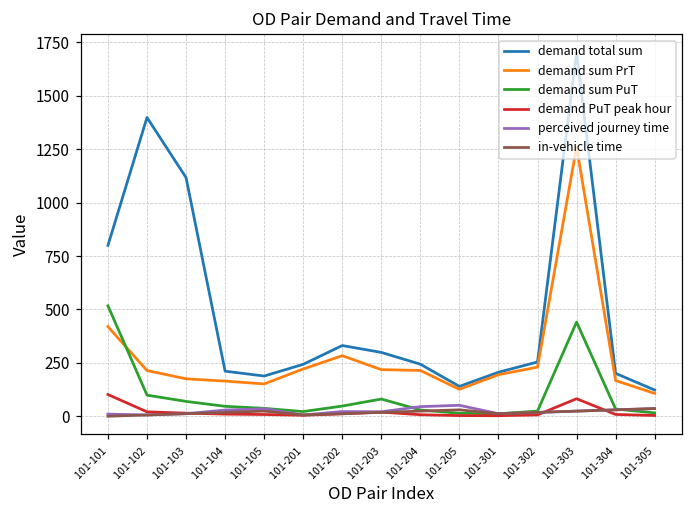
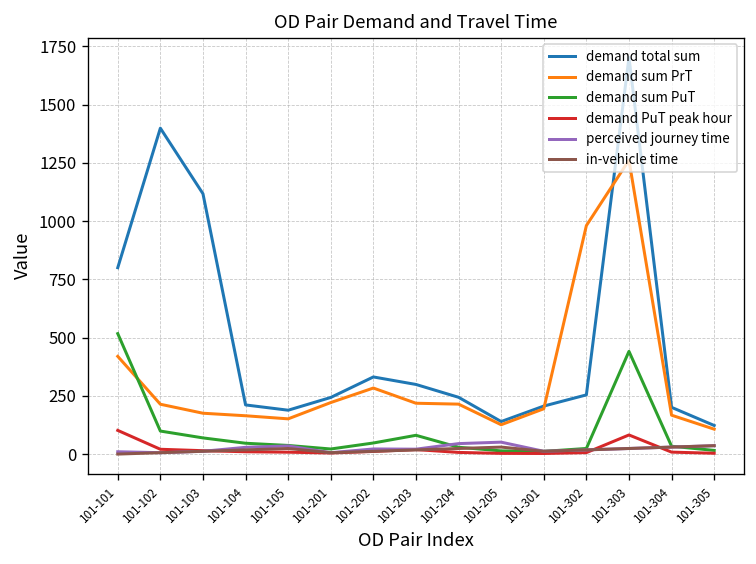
  {
    "demand total sum": {
      "101-101": 800,
      "101-102": 1400,
      "101-103": 1120,
      "101-104": 210,
      "101-105": 190,
      "101-201": 240,
      "101-202": 330,
      "101-203": 300,
      "101-204": 240,
      "101-205": 140,
      "101-302": 250,
      "101-304": 200,
      "101-305": 120
    },
    "demand sum PrT": {
      "101-101": 420,
      "101-102": 210,
      "101-103": 180,
      "101-104": 160,
      "101-105": 150,
      "101-201": 220,
      "101-202": 280,
      "101-203": 220,
      "101-204": 210,
      "101-205": 130,
-     "101-302": 230,
+     "101-302": 980,
      "101-304": 170,
      "101-305": 110
    },
    "demand sum PuT": {
      "101-101": 520,
      "101-102": 100,
      "101-103": 70,
      "101-104": 50,
      "101-201": 20,
      "101-202": 50,
      "101-203": 80,
      "101-303": 440
    },
    "demand PuT peak hour": {
      "101-101": 100,
      "101-102": 20,
      "101-105": 10,
      "101-204": 10,
      "101-303": 80,
      "101-304": 10
    },
    "perceived journey time": {
      "101-204": 40,
      "101-205": 50
    },
    "in-vehicle time": {
      "101-205": 30
    }
  }
